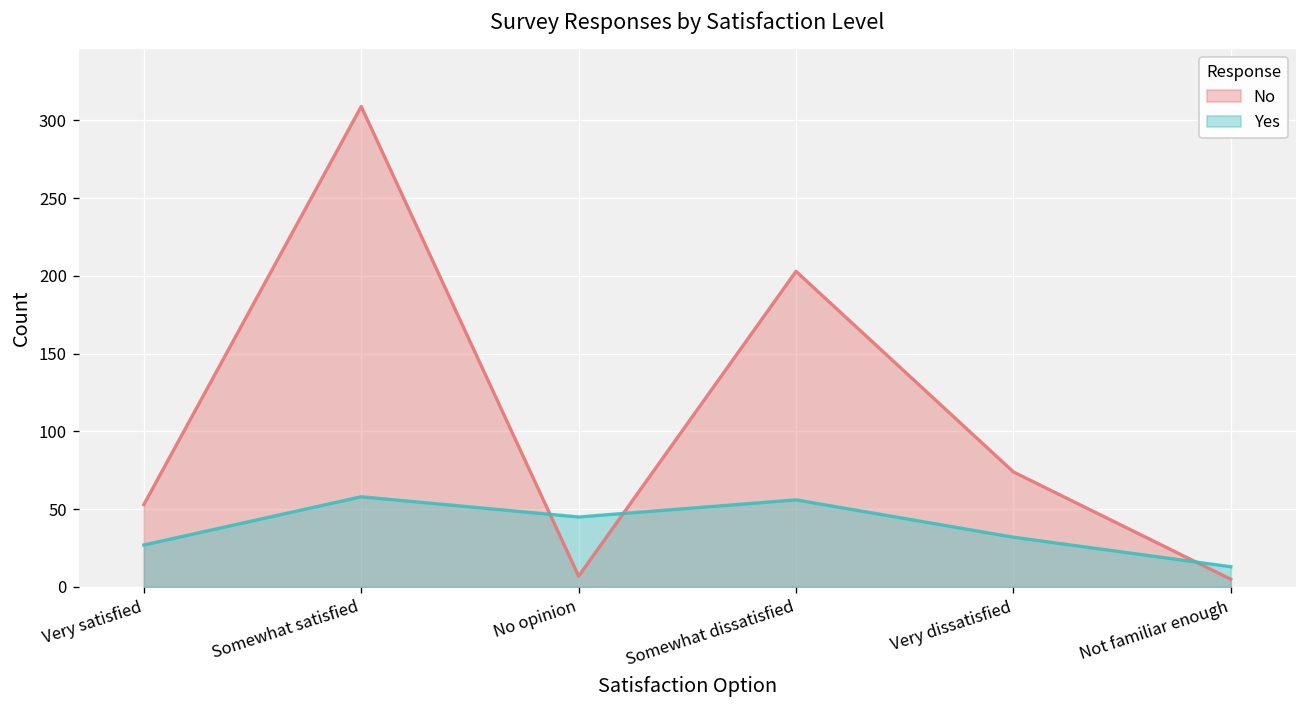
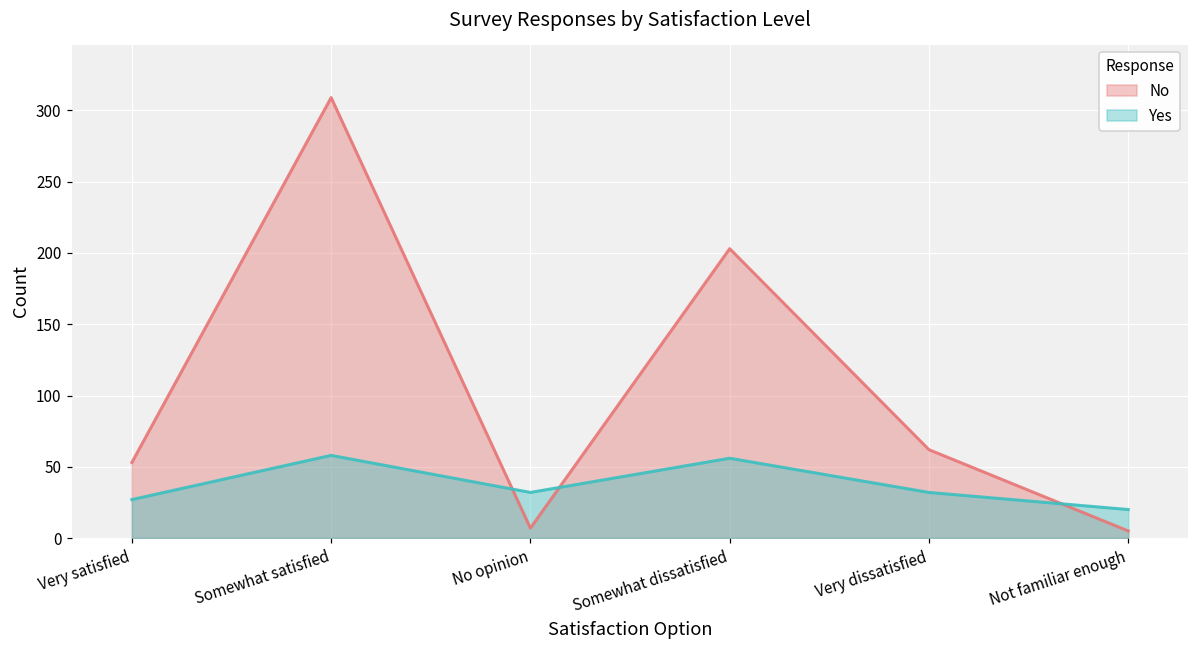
  {
    "No": {
      "Very satisfied": 53,
      "Somewhat satisfied": 309,
      "No opinion": 7,
      "Somewhat dissatisfied": 203,
-     "Very dissatisfied": 74,
+     "Very dissatisfied": 62,
      "Not familiar enough": 5
    },
    "Yes": {
      "Very satisfied": 27,
      "Somewhat satisfied": 58,
-     "No opinion": 45,
+     "No opinion": 32,
      "Somewhat dissatisfied": 56,
      "Very dissatisfied": 32,
-     "Not familiar enough": 13
+     "Not familiar enough": 20
    }
  }
